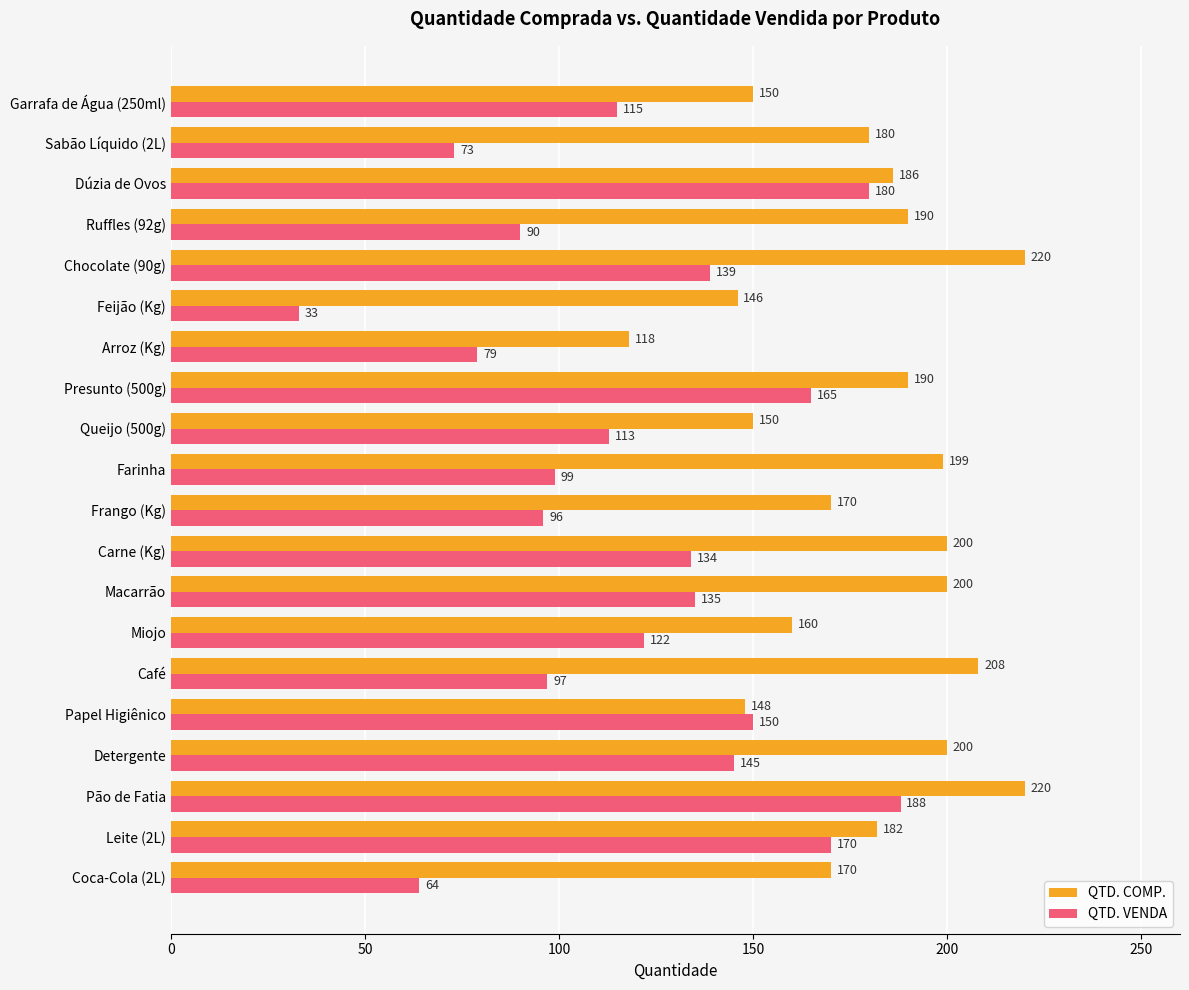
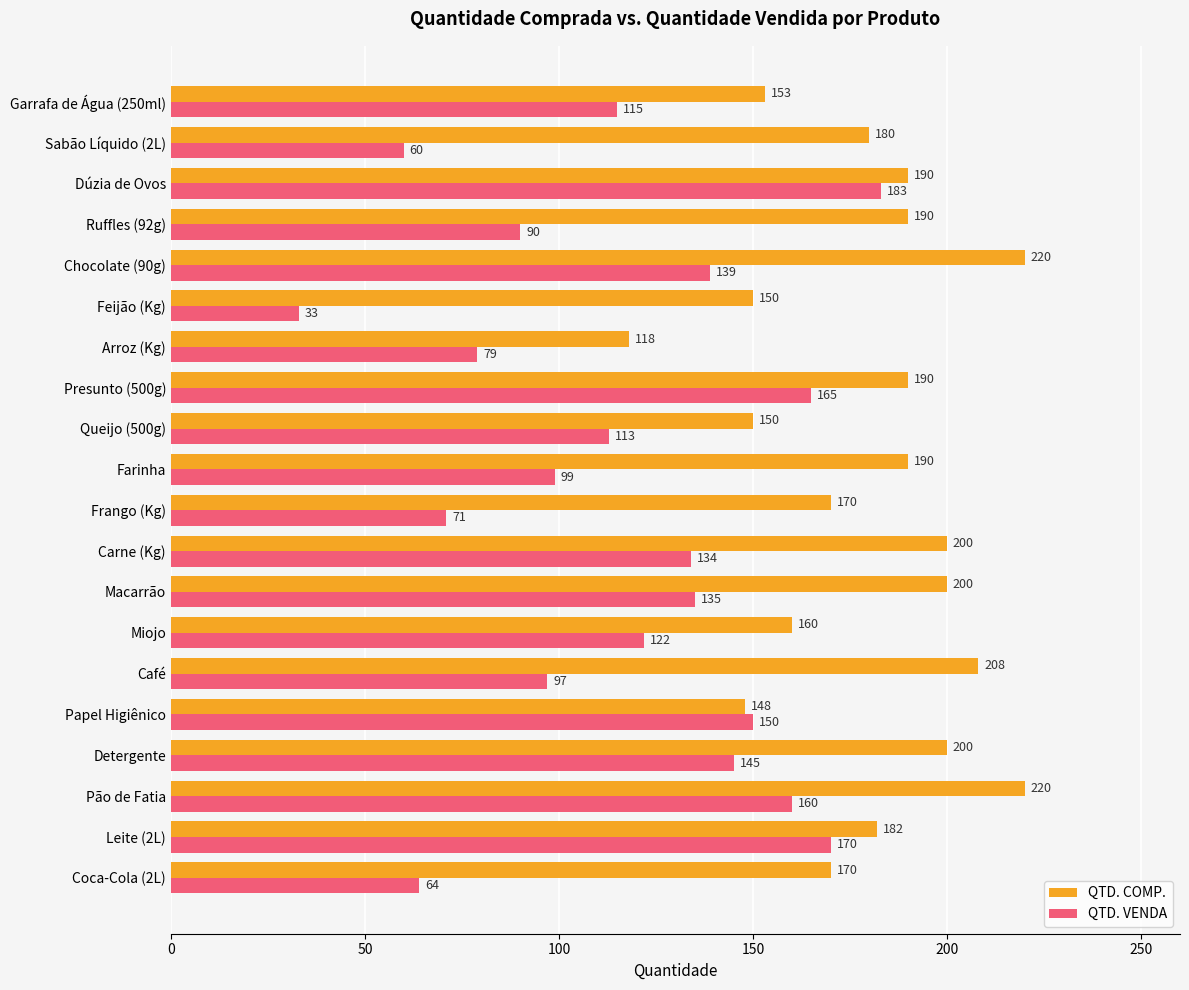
  {
    "QTD. COMP.": {
-     "Garrafa de Água (250ml)": 150,
+     "Garrafa de Água (250ml)": 153,
      "Sabão Líquido (2L)": 180,
-     "Dúzia de Ovos": 186,
+     "Dúzia de Ovos": 190,
      "Ruffles (92g)": 190,
      "Chocolate (90g)": 220,
-     "Feijão (Kg)": 146,
+     "Feijão (Kg)": 150,
      "Arroz (Kg)": 118,
      "Presunto (500g)": 190,
      "Queijo (500g)": 150,
-     "Farinha": 199,
+     "Farinha": 190,
      "Frango (Kg)": 170,
      "Carne (Kg)": 200,
      "Macarrão": 200,
      "Miojo": 160,
      "Café": 208,
      "Papel Higiênico": 148,
      "Detergente": 200,
      "Pão de Fatia": 220,
      "Leite (2L)": 182,
      "Coca-Cola (2L)": 170
    },
    "QTD. VENDA": {
      "Garrafa de Água (250ml)": 115,
-     "Sabão Líquido (2L)": 73,
-     "Dúzia de Ovos": 180,
+     "Sabão Líquido (2L)": 60,
+     "Dúzia de Ovos": 183,
      "Ruffles (92g)": 90,
      "Chocolate (90g)": 139,
      "Feijão (Kg)": 33,
      "Arroz (Kg)": 79,
      "Presunto (500g)": 165,
      "Queijo (500g)": 113,
      "Farinha": 99,
-     "Frango (Kg)": 96,
+     "Frango (Kg)": 71,
      "Carne (Kg)": 134,
      "Macarrão": 135,
      "Miojo": 122,
      "Café": 97,
      "Papel Higiênico": 150,
      "Detergente": 145,
-     "Pão de Fatia": 188,
+     "Pão de Fatia": 160,
      "Leite (2L)": 170,
      "Coca-Cola (2L)": 64
    }
  }
